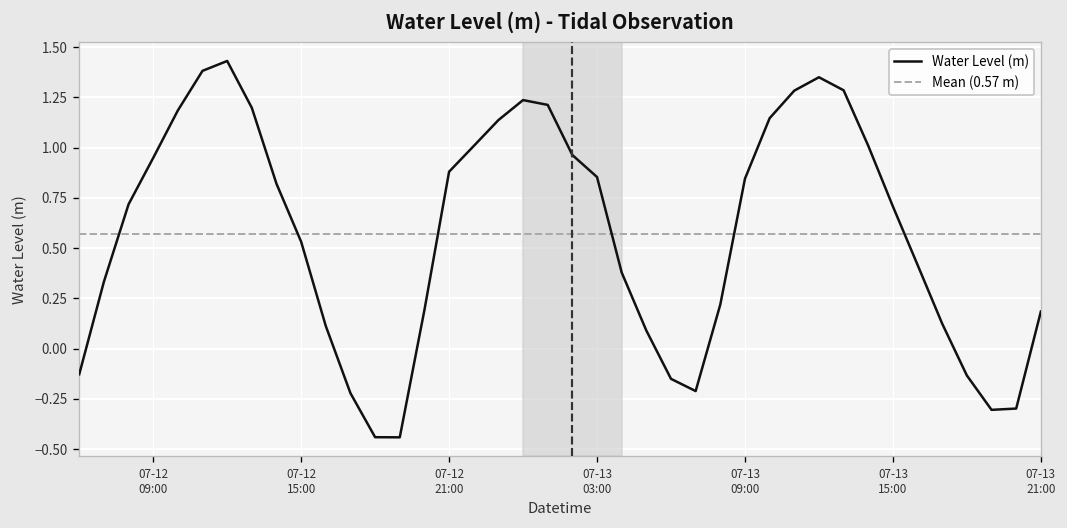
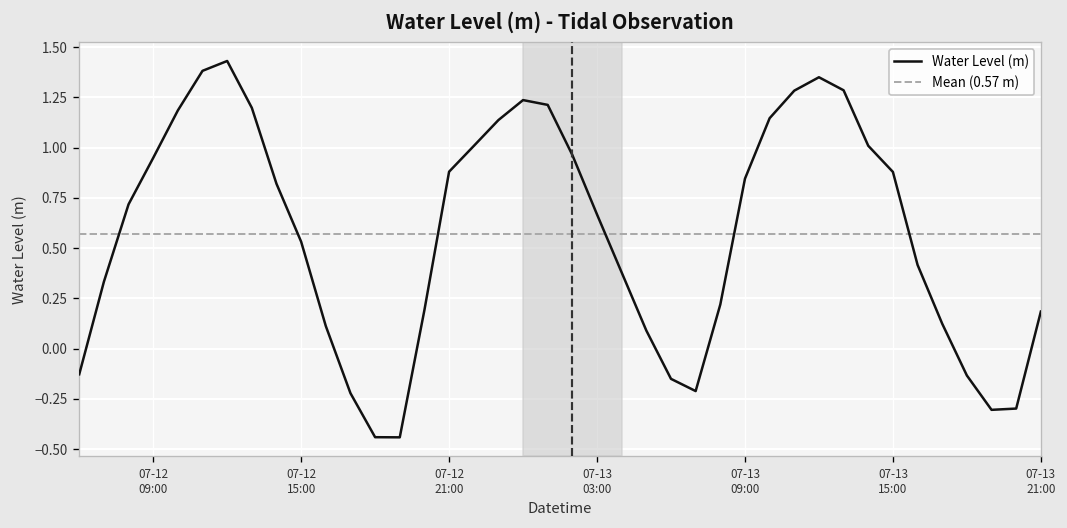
  {
    "07-12 09:00": 0.95,
    "07-12 15:00": 0.53,
    "07-12 21:00": 0.88,
-   "07-13 03:00": 0.85,
+   "07-13 03:00": 0.67,
    "07-13 09:00": 0.85,
-   "07-13 15:00": 0.71,
+   "07-13 15:00": 0.88,
    "07-13 21:00": 0.18
  }
